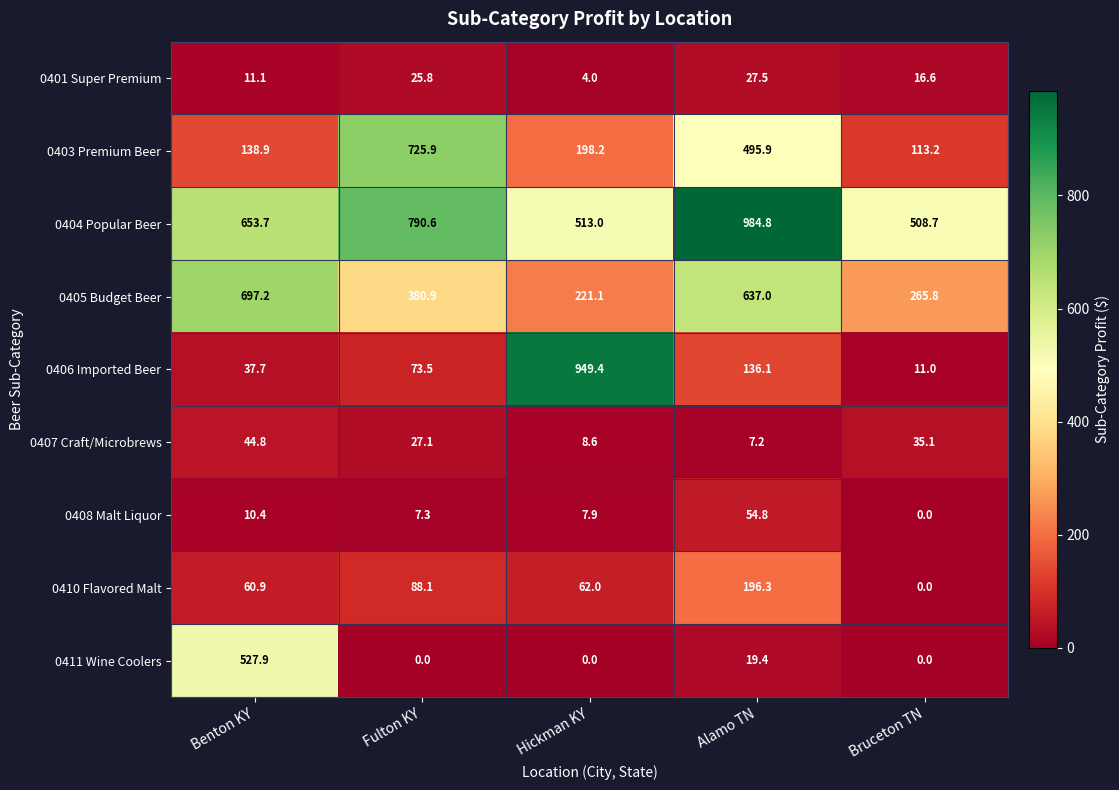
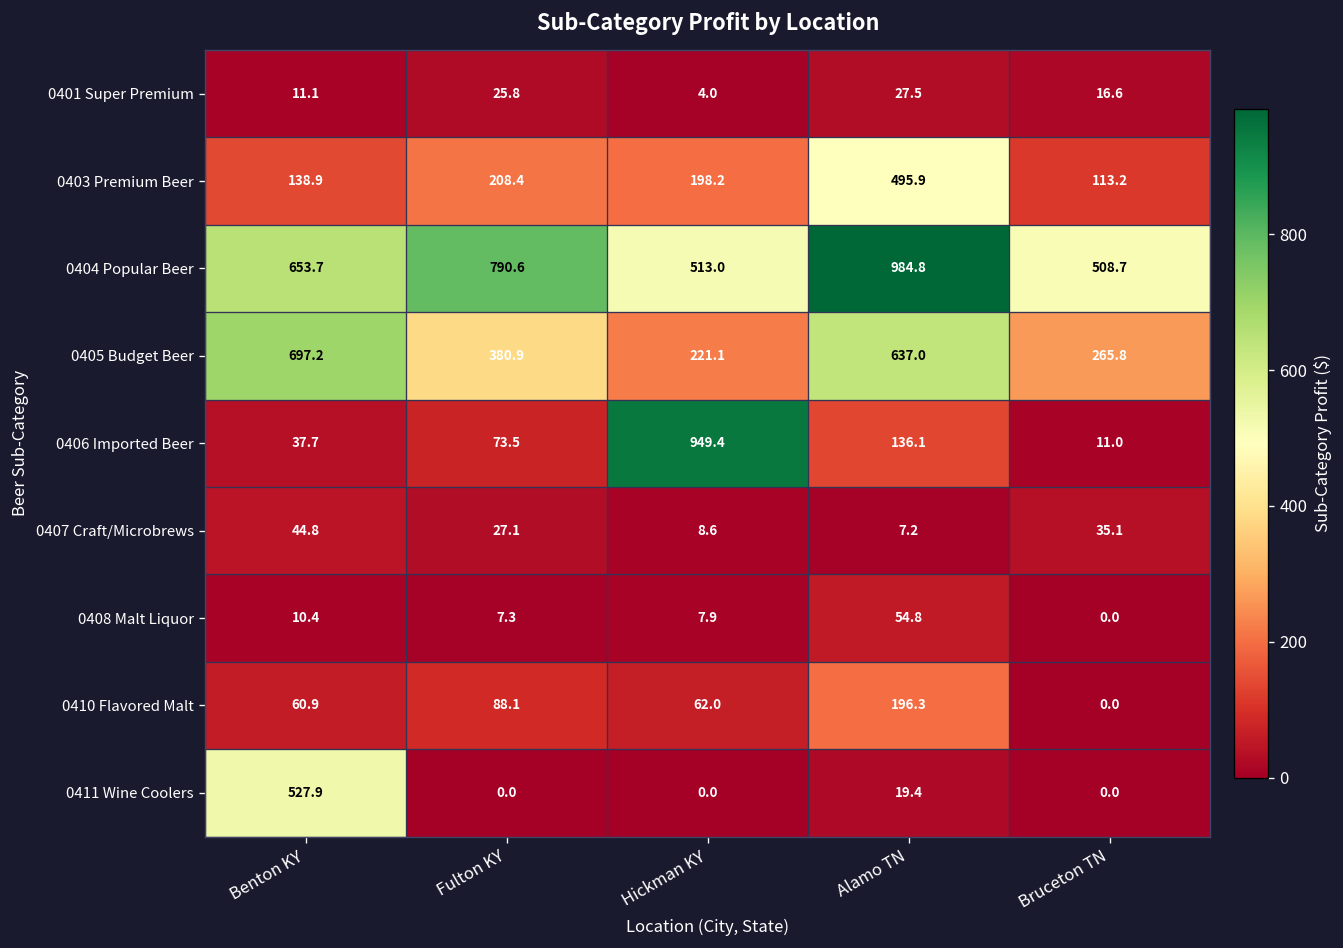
  {
    "0401 Super Premium": {
      "Benton KY": 11.1,
      "Fulton KY": 25.8,
      "Hickman KY": 4.0,
      "Alamo TN": 27.5,
      "Bruceton TN": 16.6
    },
    "0403 Premium Beer": {
      "Benton KY": 138.9,
-     "Fulton KY": 725.9,
+     "Fulton KY": 208.4,
      "Hickman KY": 198.2,
      "Alamo TN": 495.9,
      "Bruceton TN": 113.2
    },
    "0404 Popular Beer": {
      "Benton KY": 653.7,
      "Fulton KY": 790.6,
      "Hickman KY": 513.0,
      "Alamo TN": 984.8,
      "Bruceton TN": 508.7
    },
    "0405 Budget Beer": {
      "Benton KY": 697.2,
      "Fulton KY": 380.9,
      "Hickman KY": 221.1,
      "Alamo TN": 637.0,
      "Bruceton TN": 265.8
    },
    "0406 Imported Beer": {
      "Benton KY": 37.7,
      "Fulton KY": 73.5,
      "Hickman KY": 949.4,
      "Alamo TN": 136.1,
      "Bruceton TN": 11.0
    },
    "0407 Craft/Microbrews": {
      "Benton KY": 44.8,
      "Fulton KY": 27.1,
      "Hickman KY": 8.6,
      "Alamo TN": 7.2,
      "Bruceton TN": 35.1
    },
    "0408 Malt Liquor": {
      "Benton KY": 10.4,
      "Fulton KY": 7.3,
      "Hickman KY": 7.9,
      "Alamo TN": 54.8,
      "Bruceton TN": 0.0
    },
    "0410 Flavored Malt": {
      "Benton KY": 60.9,
      "Fulton KY": 88.1,
      "Hickman KY": 62.0,
      "Alamo TN": 196.3,
      "Bruceton TN": 0.0
    },
    "0411 Wine Coolers": {
      "Benton KY": 527.9,
      "Fulton KY": 0.0,
      "Hickman KY": 0.0,
      "Alamo TN": 19.4,
      "Bruceton TN": 0.0
    }
  }
